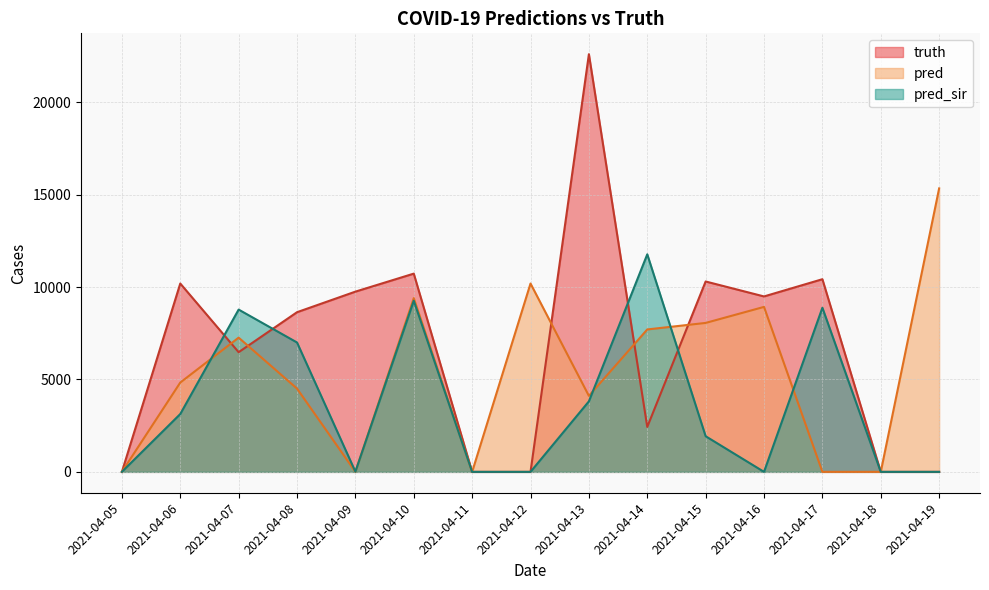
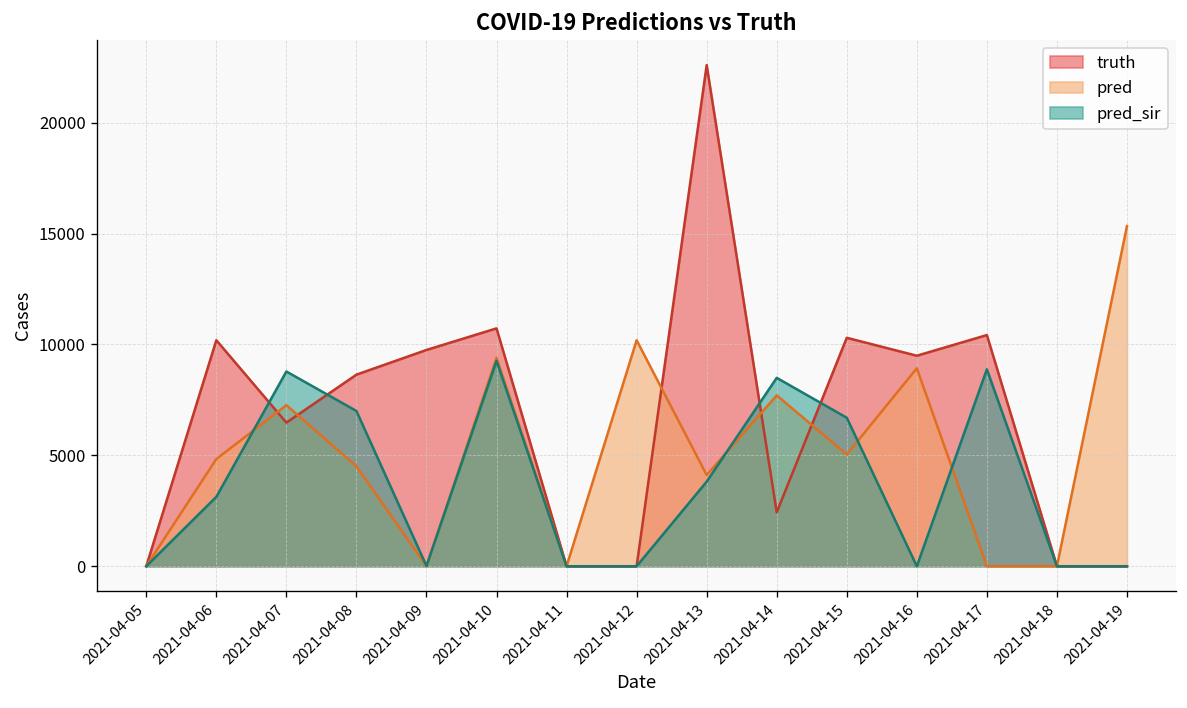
  {
    "truth": {
      "2021-04-06": 10200,
      "2021-04-07": 6500,
      "2021-04-08": 8600,
      "2021-04-09": 9800,
      "2021-04-10": 10700,
      "2021-04-13": 22600,
      "2021-04-14": 2400,
      "2021-04-15": 10300,
      "2021-04-16": 9500,
      "2021-04-17": 10400
    },
    "pred": {
      "2021-04-06": 4800,
      "2021-04-07": 7300,
      "2021-04-08": 4500,
      "2021-04-10": 9400,
      "2021-04-12": 10200,
      "2021-04-13": 4100,
      "2021-04-14": 7700,
-     "2021-04-15": 8100,
+     "2021-04-15": 5000,
      "2021-04-16": 8900,
      "2021-04-17": 0,
      "2021-04-19": 15300
    },
    "pred_sir": {
      "2021-04-06": 3100,
      "2021-04-07": 8800,
      "2021-04-08": 7000,
      "2021-04-10": 9300,
      "2021-04-13": 3800,
-     "2021-04-14": 11800,
-     "2021-04-15": 1900,
+     "2021-04-14": 8500,
+     "2021-04-15": 6700,
      "2021-04-16": 0,
      "2021-04-17": 8900
    }
  }
